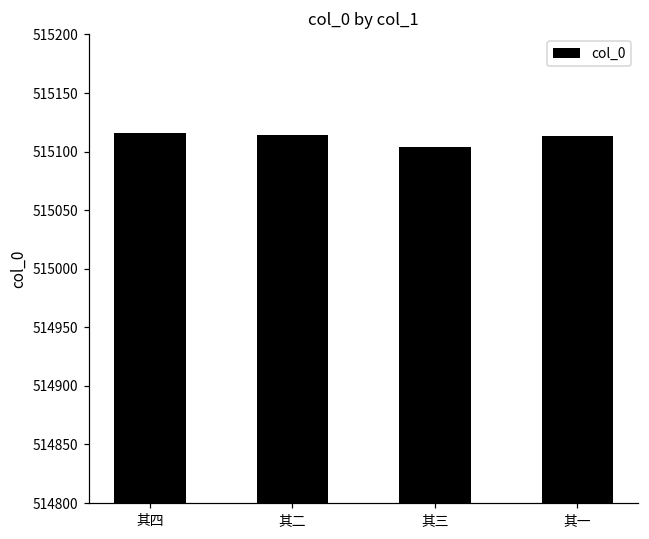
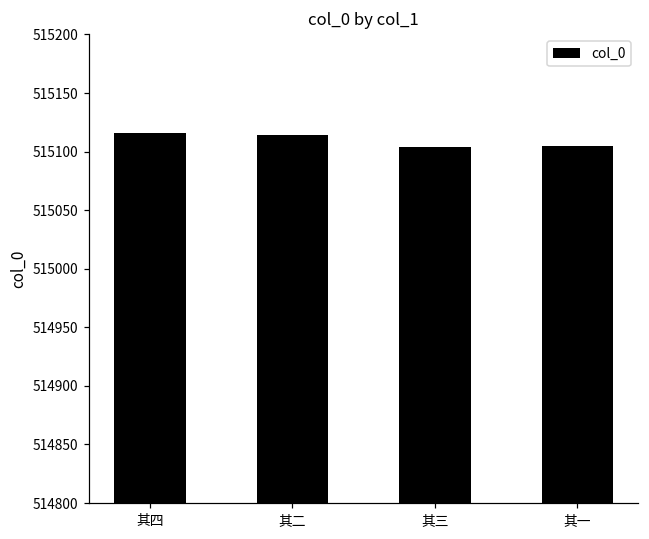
  {
    "其四": 515116,
    "其二": 515114,
    "其三": 515104,
-   "其一": 515113
+   "其一": 515105
  }
